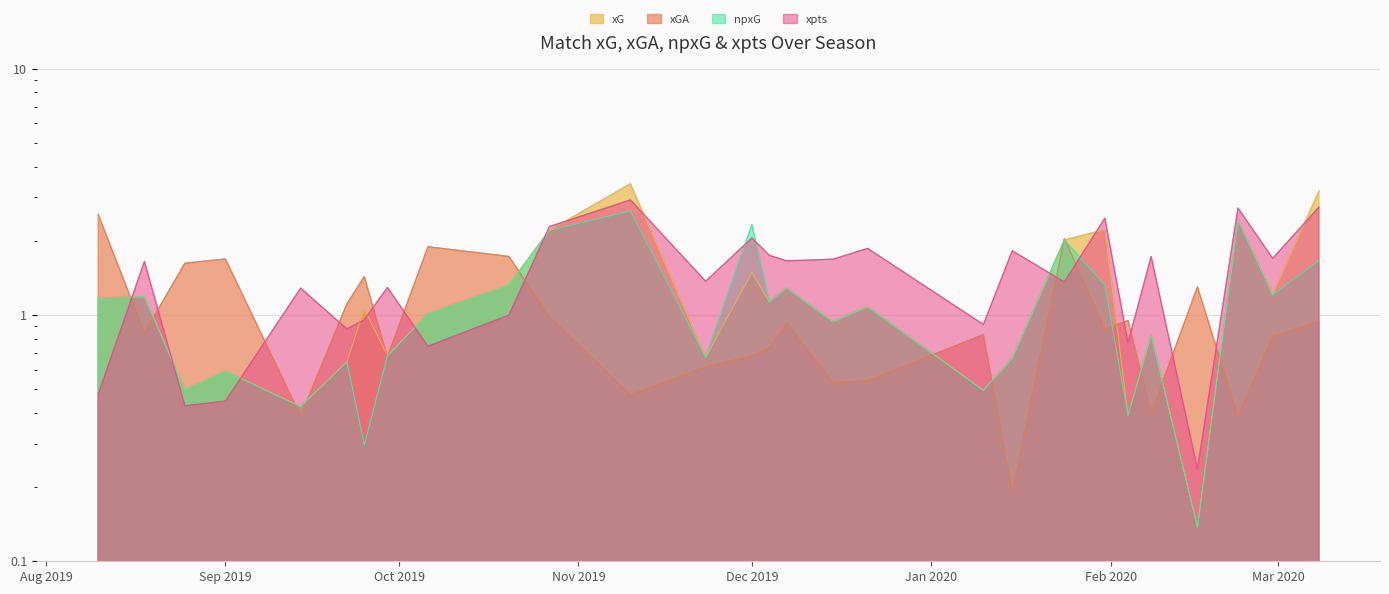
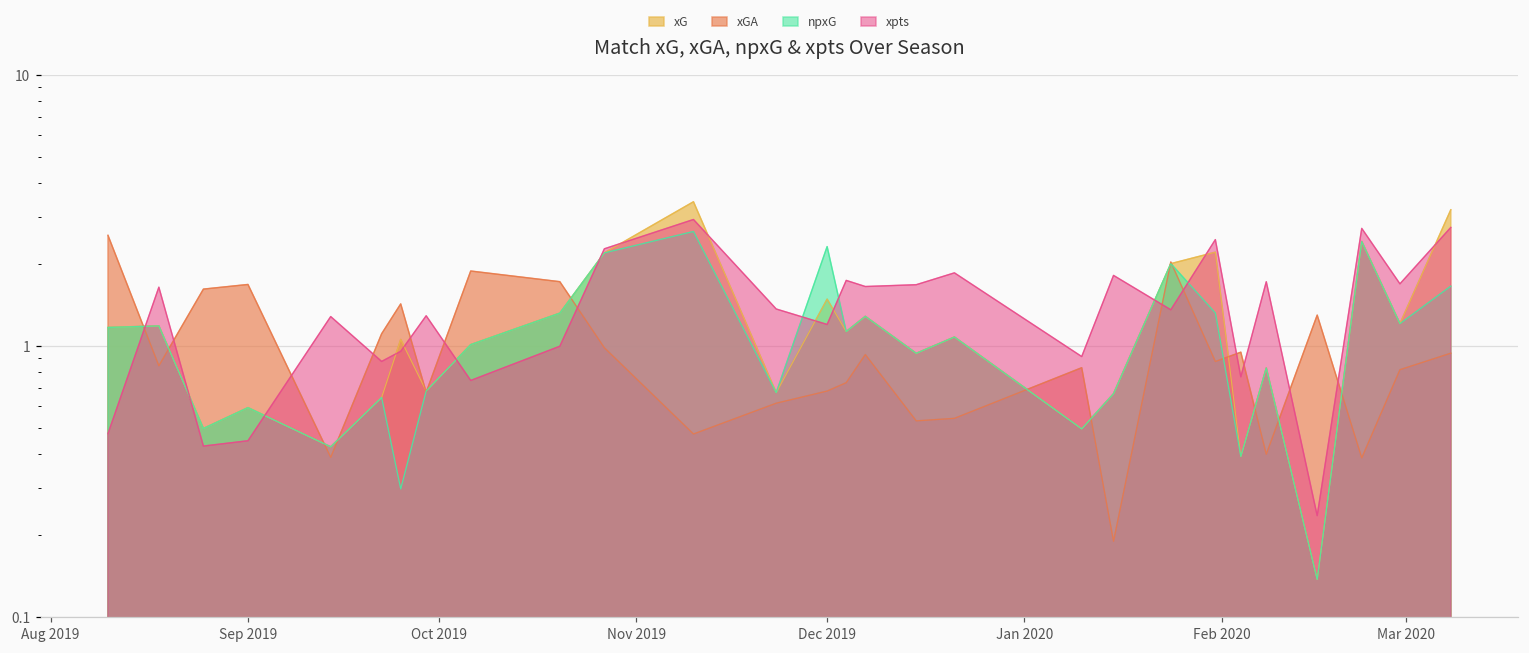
  {
    "npxG": {
      "Dec 2019": 2.3
    },
    "xpts": {
      "Sep 2019": 0.45,
-     "Dec 2019": 2.1
+     "Dec 2019": 1.2
    }
  }
